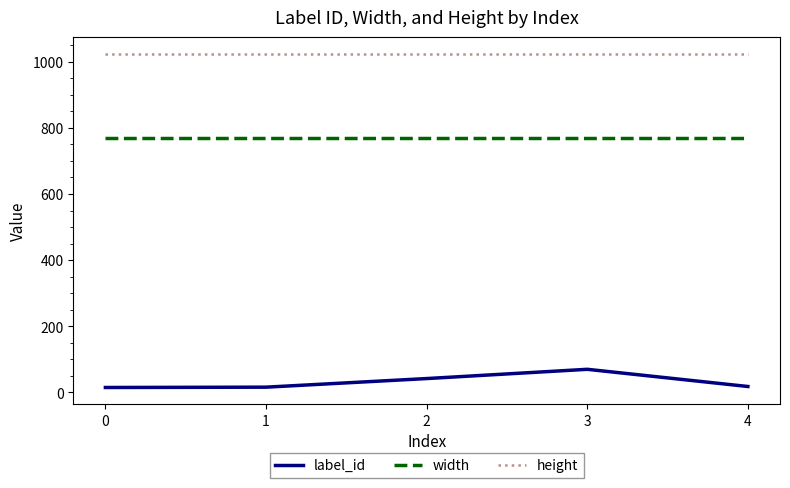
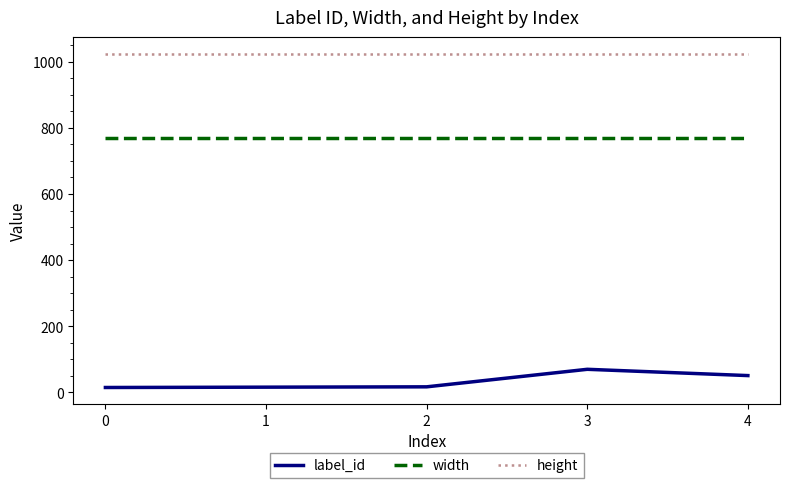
  {
    "label_id": {
      "0": 20,
      "1": 20,
-     "2": 40,
+     "2": 20,
      "3": 70,
-     "4": 20
+     "4": 50
    },
    "width": {
      "0": 770,
      "1": 770,
      "2": 770,
      "3": 770,
      "4": 770
    },
    "height": {
      "0": 1020,
      "1": 1020,
      "2": 1020,
      "3": 1020,
      "4": 1020
    }
  }
